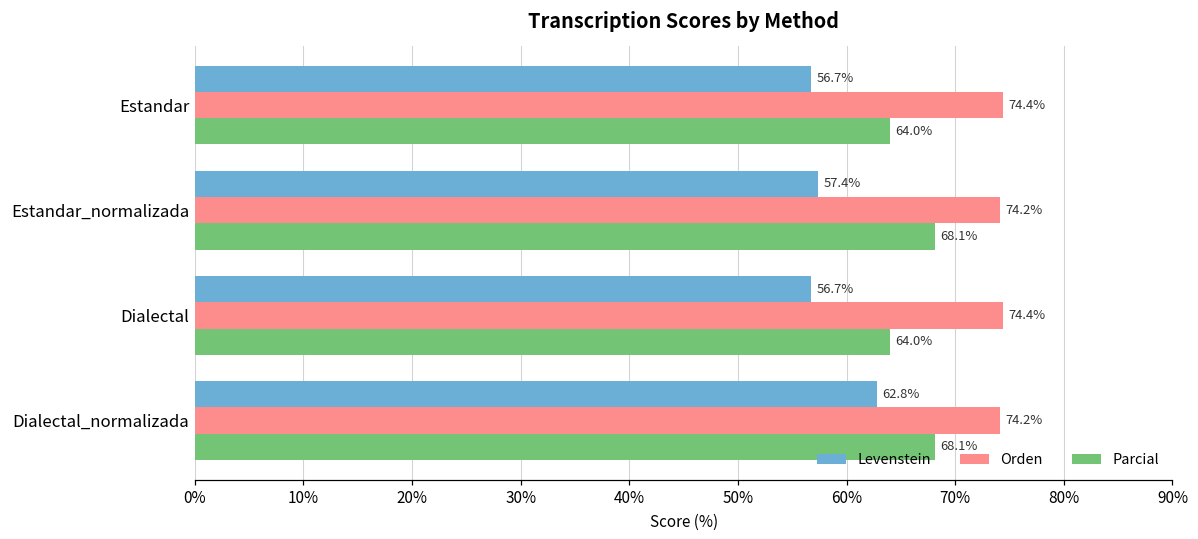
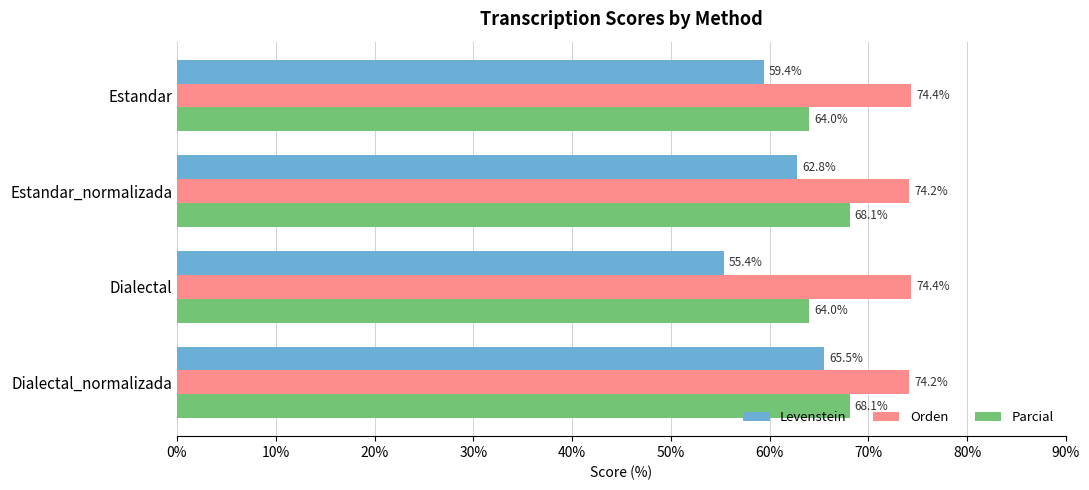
  {
    "Levenstein": {
-     "Estandar": "56.7%",
-     "Estandar_normalizada": "57.4%",
-     "Dialectal": "56.7%",
-     "Dialectal_normalizada": "62.8%"
+     "Estandar": "59.4%",
+     "Estandar_normalizada": "62.8%",
+     "Dialectal": "55.4%",
+     "Dialectal_normalizada": "65.5%"
    },
    "Orden": {
      "Estandar": "74.4%",
      "Estandar_normalizada": "74.2%",
      "Dialectal": "74.4%",
      "Dialectal_normalizada": "74.2%"
    },
    "Parcial": {
      "Estandar": "64.0%",
      "Estandar_normalizada": "68.1%",
      "Dialectal": "64.0%",
      "Dialectal_normalizada": "68.1%"
    }
  }
